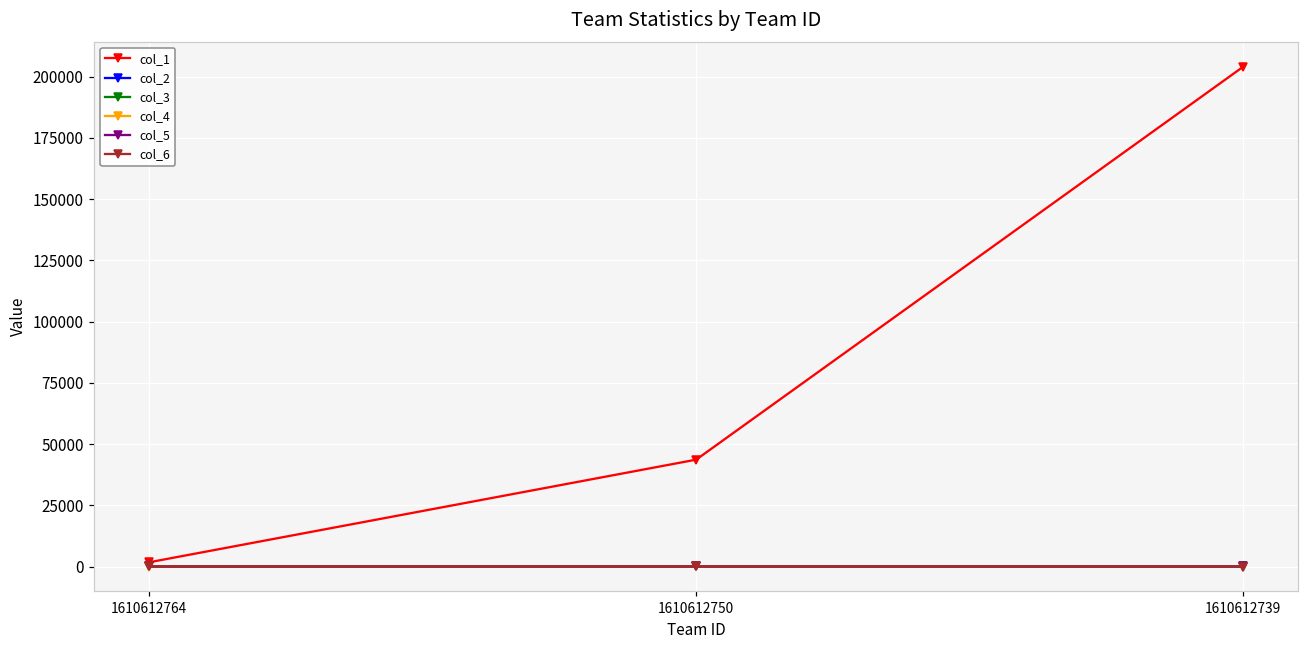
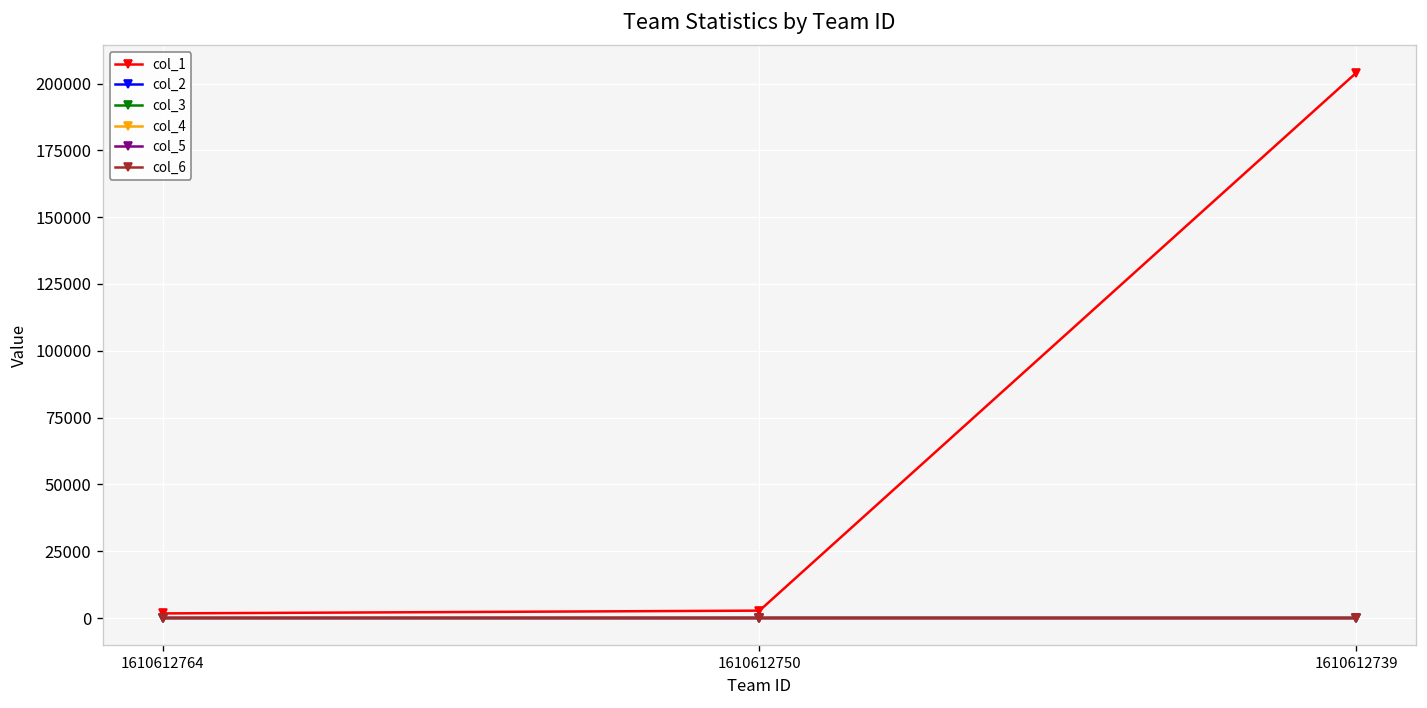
  {
    "col_1": {
      "1610612764": 2000,
-     "1610612750": 44000,
+     "1610612750": 3000,
      "1610612739": 204000
    },
    "col_6": {
      "1610612764": 0,
      "1610612750": 0,
      "1610612739": 0
    }
  }
